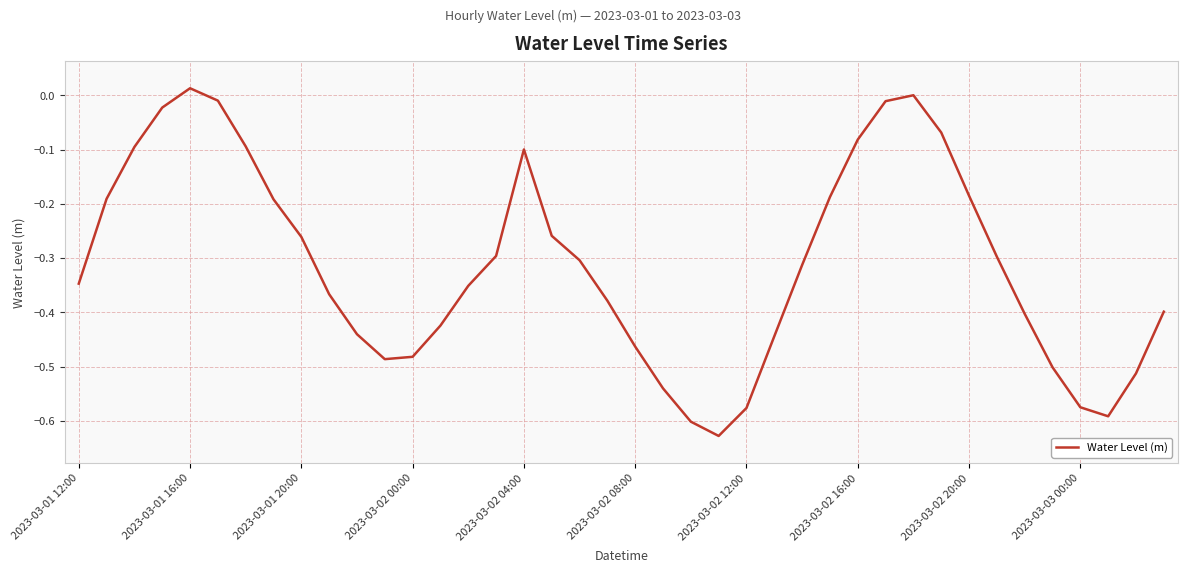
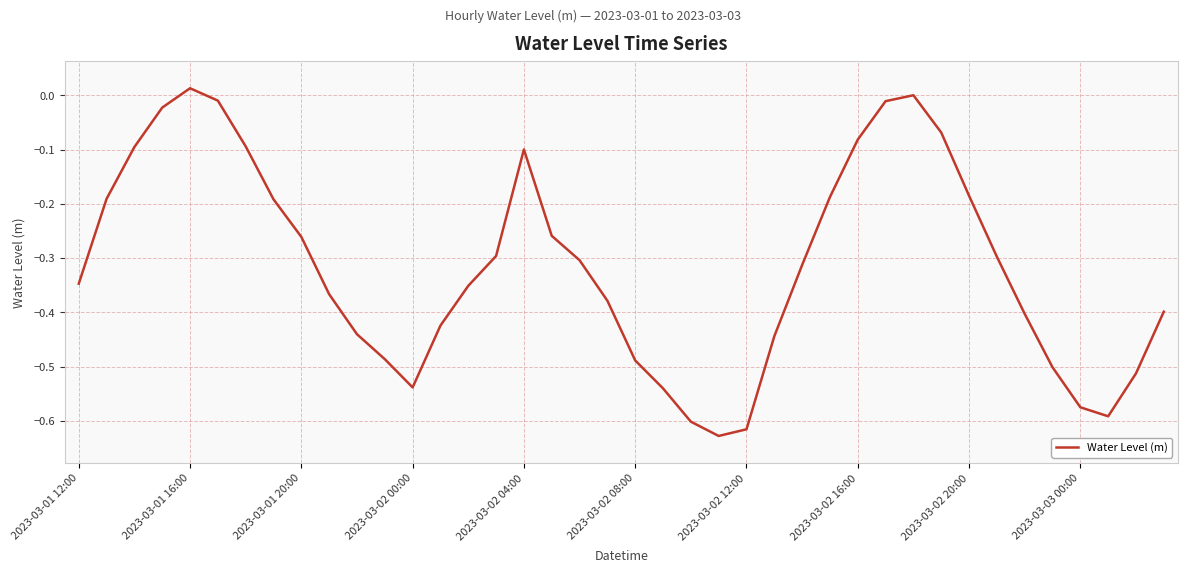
  {
    "2023-03-01 12:00": -0.35,
    "2023-03-01 16:00": 0.01,
    "2023-03-01 20:00": -0.26,
-   "2023-03-02 00:00": -0.48,
+   "2023-03-02 00:00": -0.54,
    "2023-03-02 04:00": -0.10,
-   "2023-03-02 08:00": -0.46,
-   "2023-03-02 12:00": -0.58,
+   "2023-03-02 08:00": -0.49,
+   "2023-03-02 12:00": -0.62,
    "2023-03-02 16:00": -0.08,
    "2023-03-02 20:00": -0.18,
    "2023-03-03 00:00": -0.57
  }
